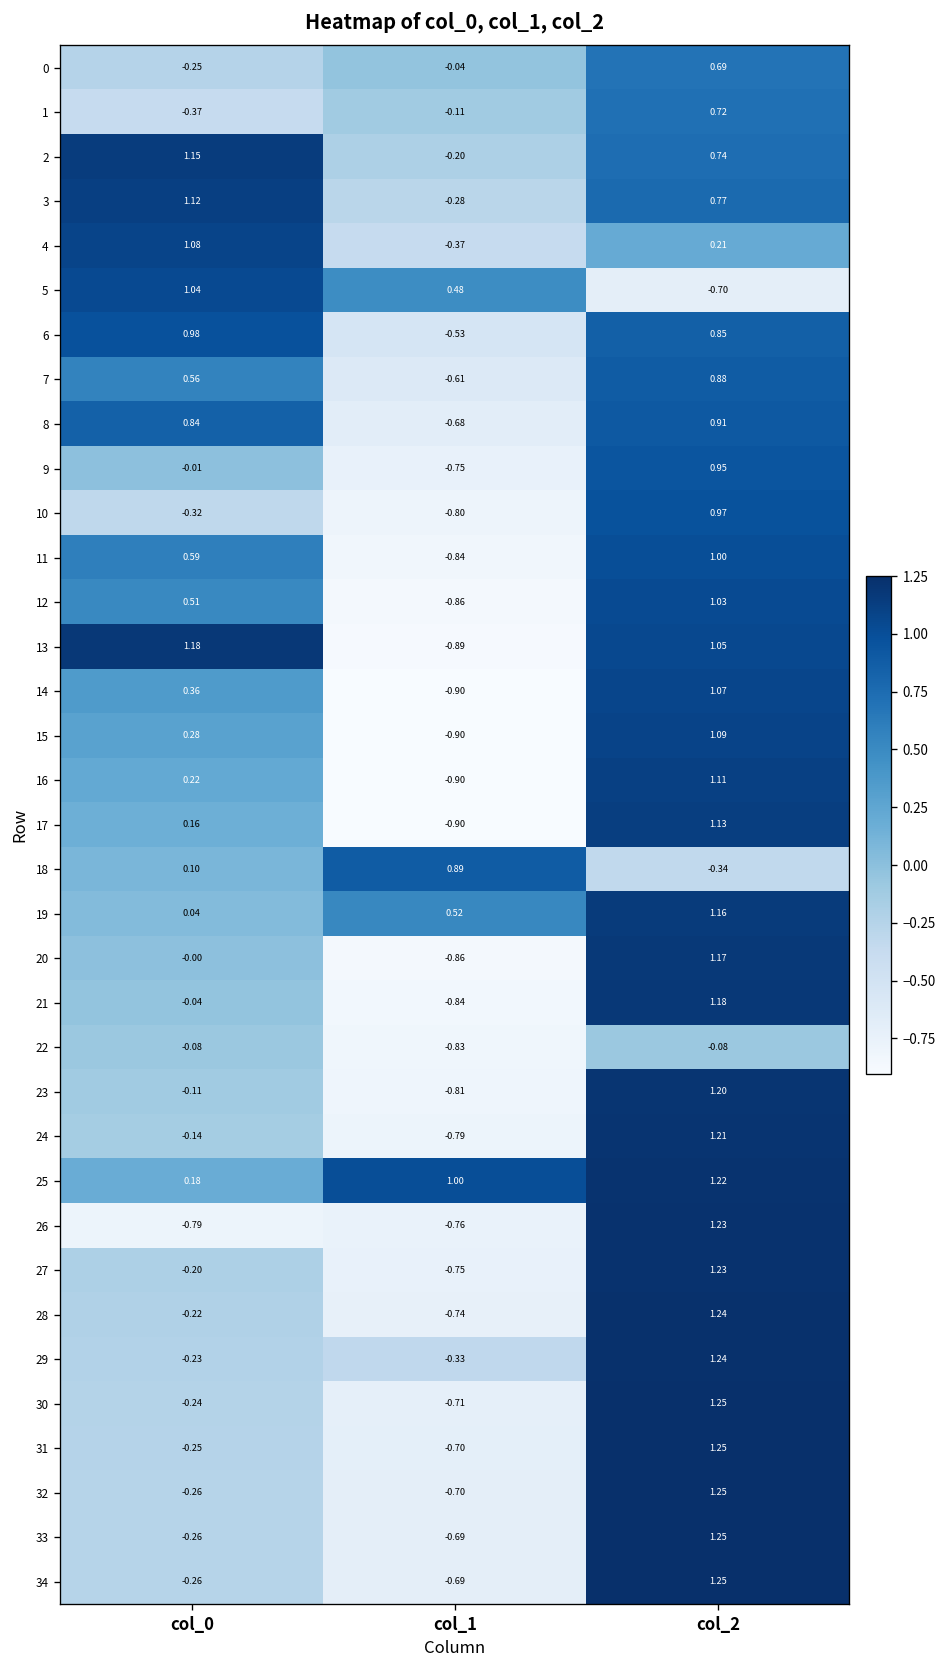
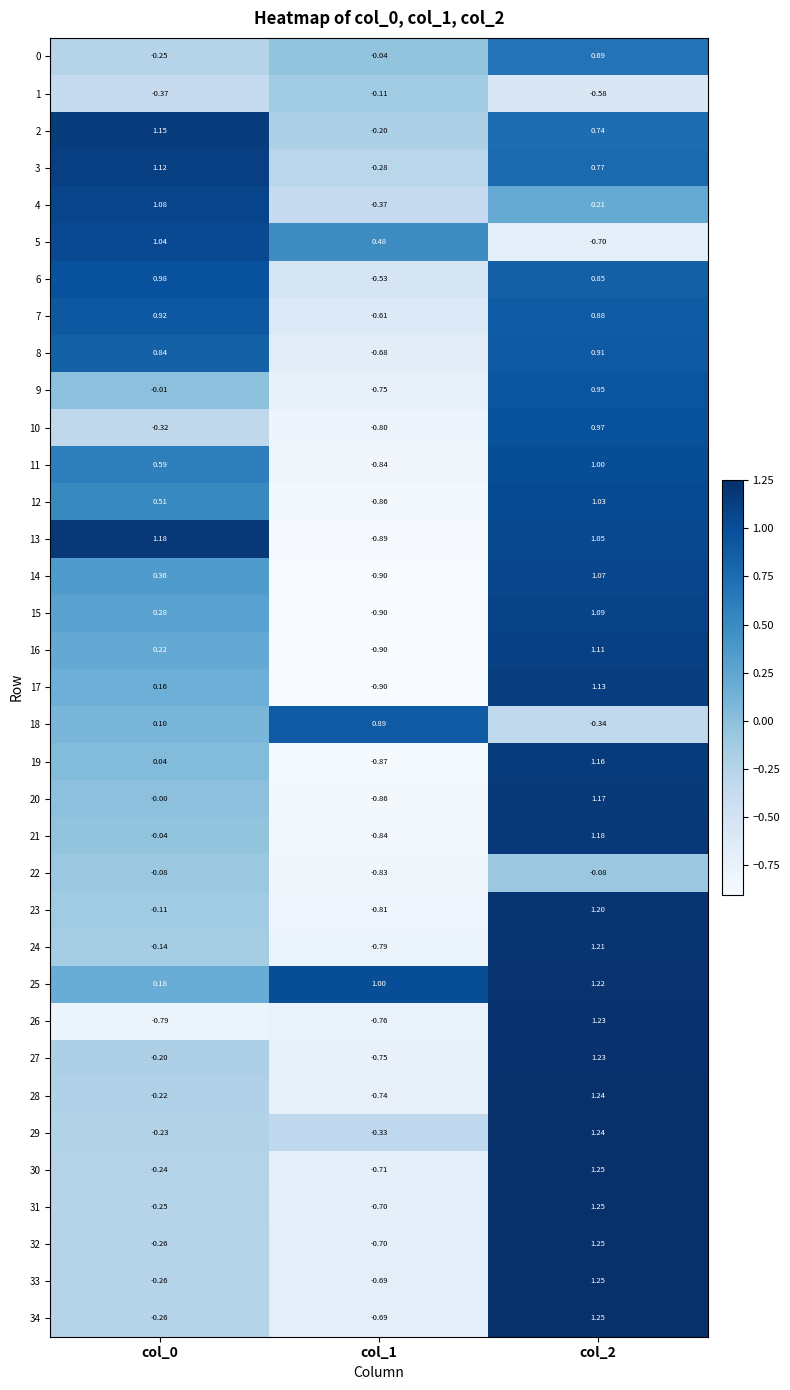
  {
    "0": {
      "col_0": -0.25,
      "col_1": -0.04,
      "col_2": 0.69
    },
    "1": {
      "col_0": -0.37,
      "col_1": -0.11,
-     "col_2": 0.72
+     "col_2": -0.58
    },
    "2": {
      "col_0": 1.15,
      "col_1": -0.20,
      "col_2": 0.74
    },
    "3": {
      "col_0": 1.12,
      "col_1": -0.28,
      "col_2": 0.77
    },
    "4": {
      "col_0": 1.08,
      "col_1": -0.37,
      "col_2": 0.21
    },
    "5": {
      "col_0": 1.04,
      "col_1": 0.48,
      "col_2": -0.70
    },
    "6": {
      "col_0": 0.98,
      "col_1": -0.53,
      "col_2": 0.85
    },
    "7": {
-     "col_0": 0.56,
+     "col_0": 0.92,
      "col_1": -0.61,
      "col_2": 0.88
    },
    "8": {
      "col_0": 0.84,
      "col_1": -0.68,
      "col_2": 0.91
    },
    "9": {
      "col_0": -0.01,
      "col_1": -0.75,
      "col_2": 0.95
    },
    "10": {
      "col_0": -0.32,
      "col_1": -0.80,
      "col_2": 0.97
    },
    "11": {
      "col_0": 0.59,
      "col_1": -0.84,
      "col_2": 1.00
    },
    "12": {
      "col_0": 0.51,
      "col_1": -0.86,
      "col_2": 1.03
    },
    "13": {
      "col_0": 1.18,
      "col_1": -0.89,
      "col_2": 1.05
    },
    "14": {
      "col_0": 0.36,
      "col_1": -0.90,
      "col_2": 1.07
    },
    "15": {
      "col_0": 0.28,
      "col_1": -0.90,
      "col_2": 1.09
    },
    "16": {
      "col_0": 0.22,
      "col_1": -0.90,
      "col_2": 1.11
    },
    "17": {
      "col_0": 0.16,
      "col_1": -0.90,
      "col_2": 1.13
    },
    "18": {
      "col_0": 0.10,
      "col_1": 0.89,
      "col_2": -0.34
    },
    "19": {
      "col_0": 0.04,
-     "col_1": 0.52,
+     "col_1": -0.87,
      "col_2": 1.16
    },
    "20": {
      "col_0": -0.00,
      "col_1": -0.86,
      "col_2": 1.17
    },
    "21": {
      "col_0": -0.04,
      "col_1": -0.84,
      "col_2": 1.18
    },
    "22": {
      "col_0": -0.08,
      "col_1": -0.83,
      "col_2": -0.08
    },
    "23": {
      "col_0": -0.11,
      "col_1": -0.81,
      "col_2": 1.20
    },
    "24": {
      "col_0": -0.14,
      "col_1": -0.79,
      "col_2": 1.21
    },
    "25": {
      "col_0": 0.18,
      "col_1": 1.00,
      "col_2": 1.22
    },
    "26": {
      "col_0": -0.79,
      "col_1": -0.76,
      "col_2": 1.23
    },
    "27": {
      "col_0": -0.20,
      "col_1": -0.75,
      "col_2": 1.23
    },
    "28": {
      "col_0": -0.22,
      "col_1": -0.74,
      "col_2": 1.24
    },
    "29": {
      "col_0": -0.23,
      "col_1": -0.33,
      "col_2": 1.24
    },
    "30": {
      "col_0": -0.24,
      "col_1": -0.71,
      "col_2": 1.25
    },
    "31": {
      "col_0": -0.25,
      "col_1": -0.70,
      "col_2": 1.25
    },
    "32": {
      "col_0": -0.26,
      "col_1": -0.70,
      "col_2": 1.25
    },
    "33": {
      "col_0": -0.26,
      "col_1": -0.69,
      "col_2": 1.25
    },
    "34": {
      "col_0": -0.26,
      "col_1": -0.69,
      "col_2": 1.25
    }
  }
